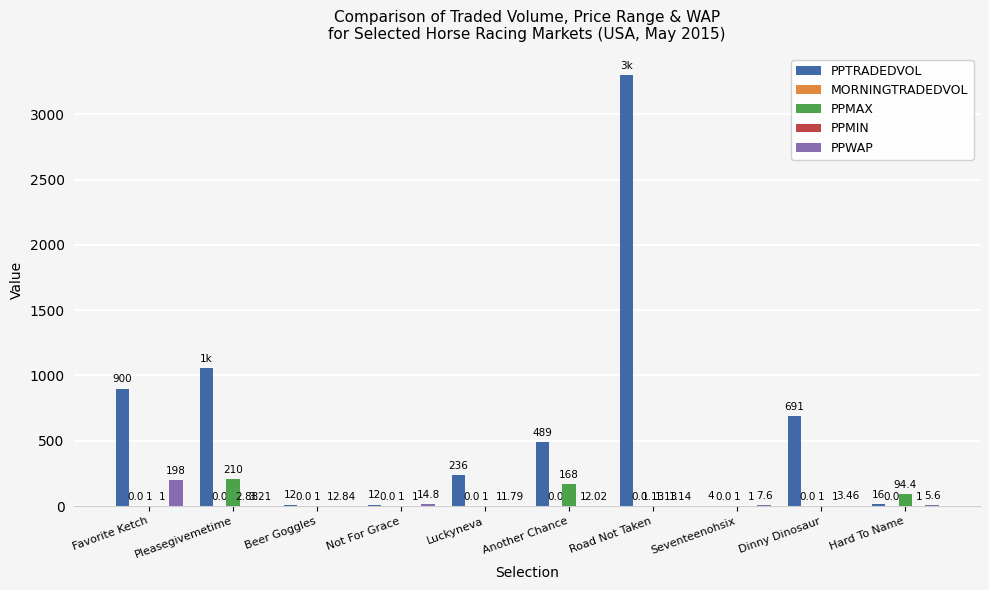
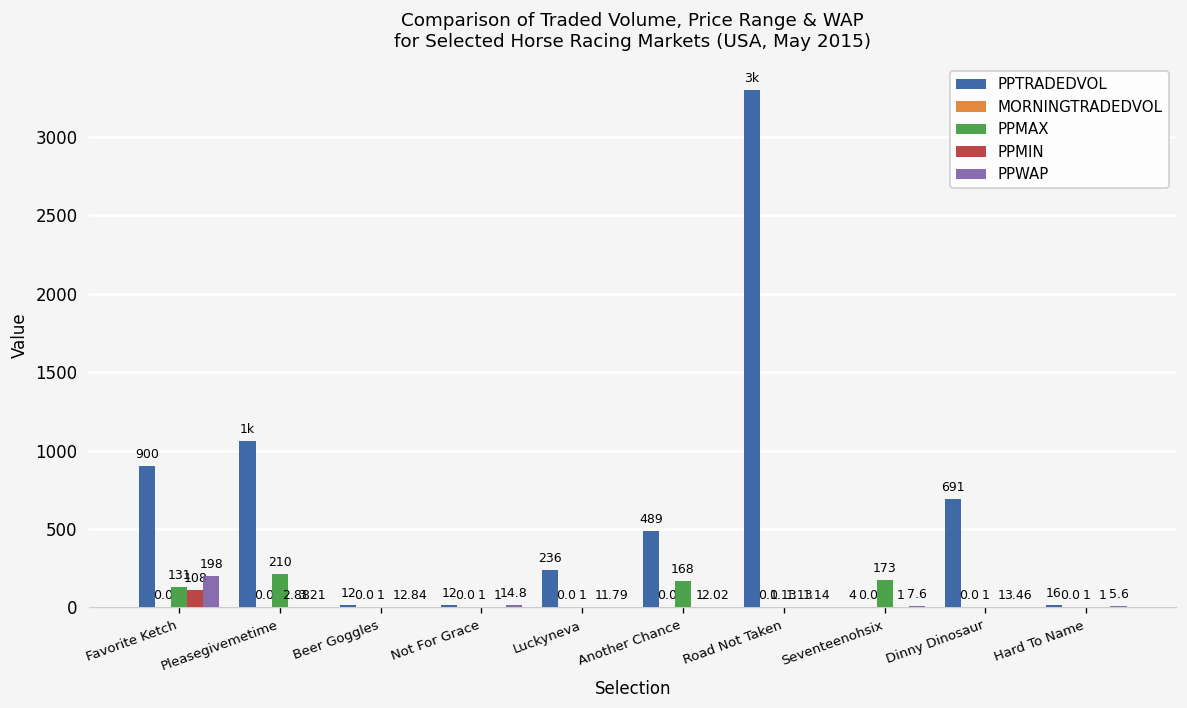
  {
    "PPTRADEDVOL": {
      "Favorite Ketch": "900",
      "Pleasegivemetime": "1k",
      "Beer Goggles": "12",
      "Not For Grace": "12",
      "Luckyneva": "236",
      "Another Chance": "489",
      "Road Not Taken": "3k",
      "Seventeenohsix": "4",
      "Dinny Dinosaur": "691",
      "Hard To Name": "16"
    },
    "MORNINGTRADEDVOL": {
      "Favorite Ketch": "0.0",
      "Pleasegivemetime": "0.0",
      "Beer Goggles": "0.0",
      "Not For Grace": "0.0",
      "Luckyneva": "0.0",
      "Another Chance": "0.0",
      "Seventeenohsix": "0.0",
      "Dinny Dinosaur": "0.0",
      "Hard To Name": "0.0"
    },
    "PPMAX": {
-     "Favorite Ketch": "1",
+     "Favorite Ketch": "131",
      "Pleasegivemetime": "210",
      "Beer Goggles": "1",
      "Not For Grace": "1",
      "Luckyneva": "1",
      "Another Chance": "168",
-     "Seventeenohsix": "1",
+     "Seventeenohsix": "173",
      "Dinny Dinosaur": "1",
-     "Hard To Name": "94.4"
+     "Hard To Name": "1"
    },
    "PPMIN": {
-     "Favorite Ketch": "1",
+     "Favorite Ketch": "108",
      "Seventeenohsix": "1",
      "Hard To Name": "1"
    },
    "PPWAP": {
      "Favorite Ketch": "198",
      "Beer Goggles": "2.84",
      "Not For Grace": "14.8",
      "Luckyneva": "1.79",
      "Another Chance": "2.02",
      "Seventeenohsix": "7.6",
      "Dinny Dinosaur": "3.46",
      "Hard To Name": "5.6"
    }
  }
